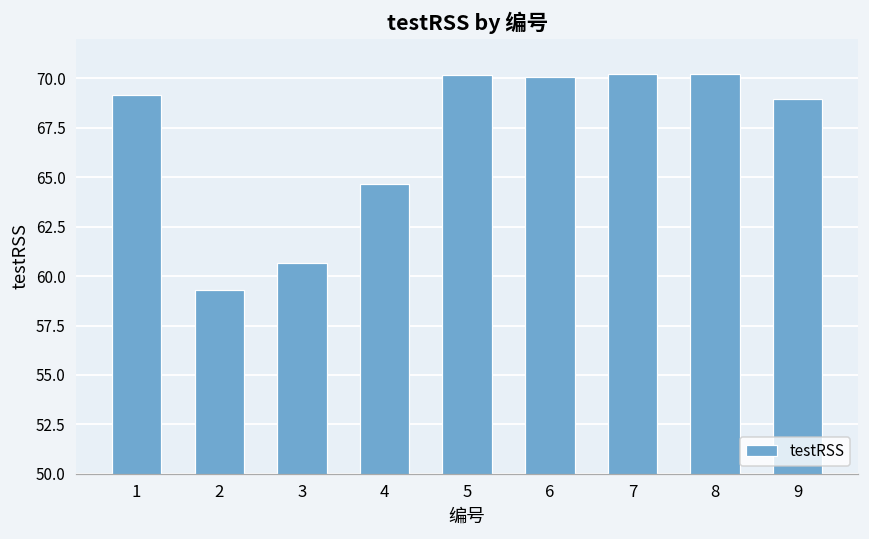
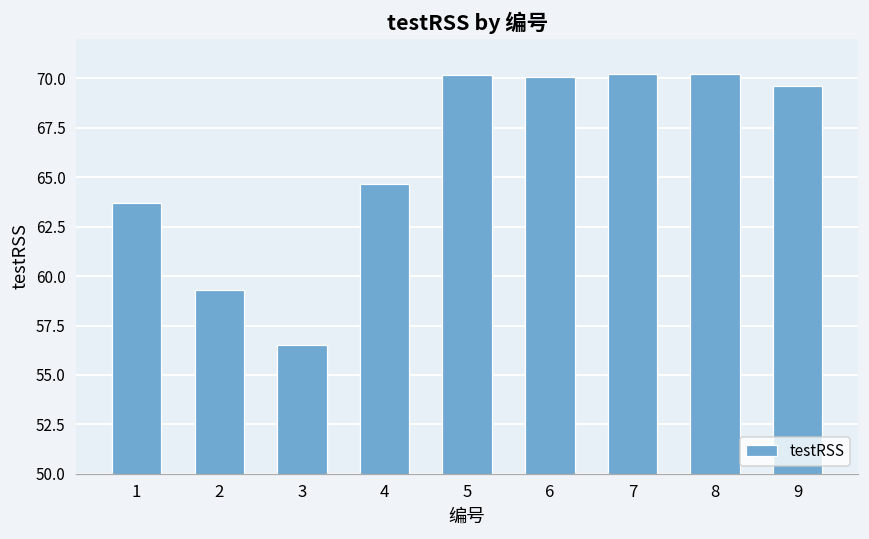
  {
-   "1": 69.1,
+   "1": 63.7,
    "2": 59.3,
-   "3": 60.7,
+   "3": 56.5,
    "4": 64.7,
    "5": 70.2,
    "6": 70.1,
    "7": 70.2,
    "8": 70.2,
-   "9": 69.0
+   "9": 69.6
  }
